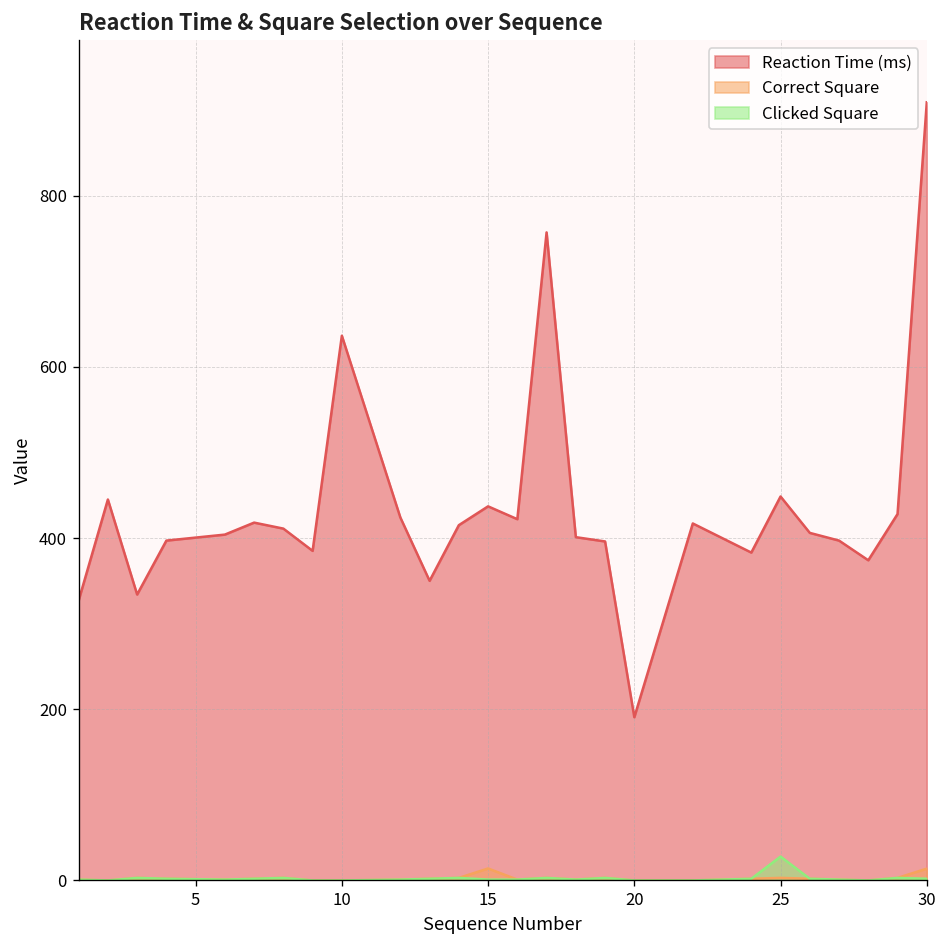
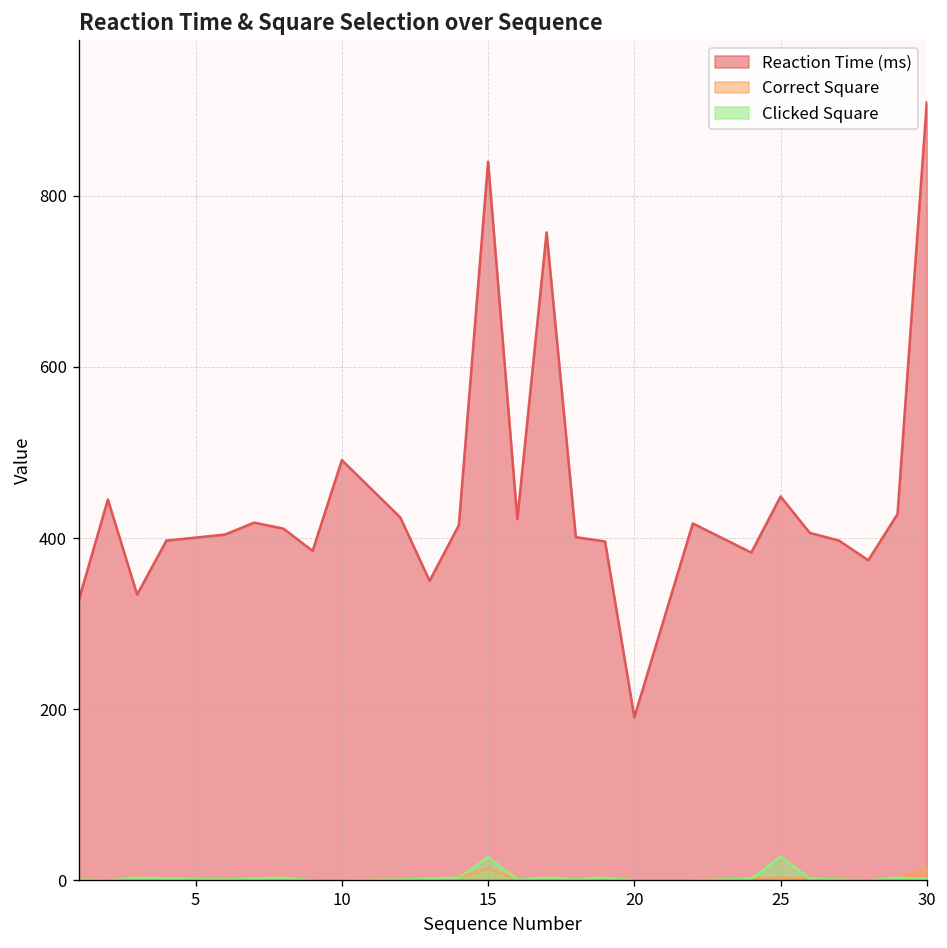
  {
    "Reaction Time (ms)": {
-     "10": 640,
-     "15": 440,
+     "10": 490,
+     "15": 840,
      "20": 190,
      "25": 450,
      "30": 910
    },
    "Correct Square": {
      "15": 10,
      "25": 0,
      "30": 10
    },
    "Clicked Square": {
-     "15": 0,
+     "15": 30,
      "25": 30,
      "30": 0
    }
  }
